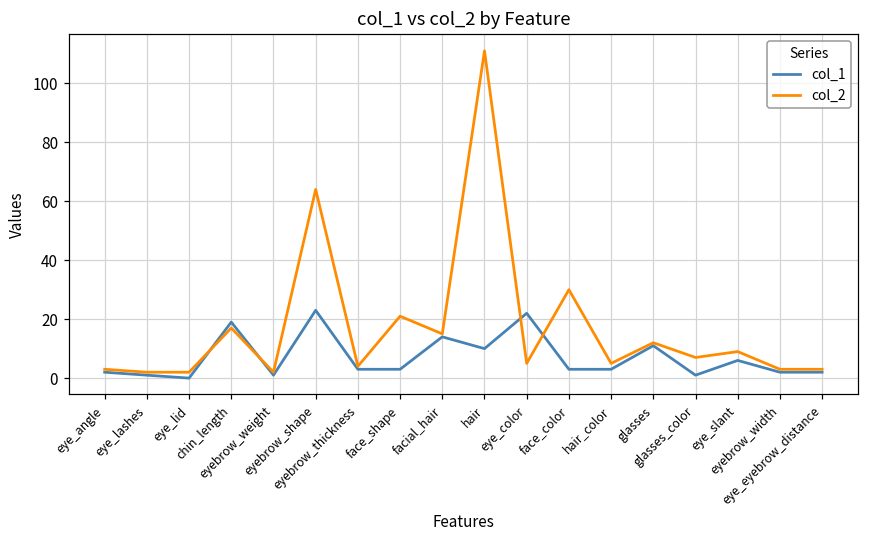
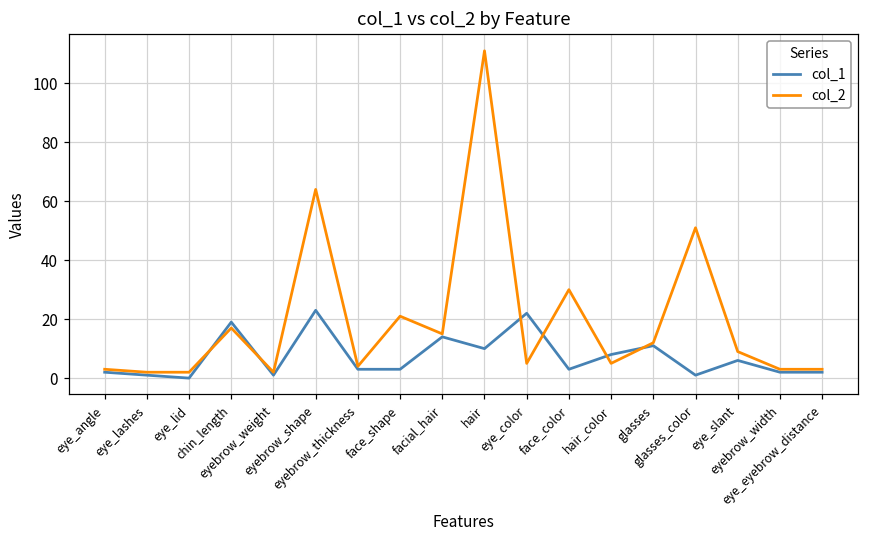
  {
    "col_1": {
      "eye_angle": 2,
      "eye_lashes": 1,
      "eye_lid": 0,
      "chin_length": 19,
      "eyebrow_weight": 1,
      "eyebrow_shape": 23,
      "eyebrow_thickness": 3,
      "face_shape": 3,
      "facial_hair": 14,
      "hair": 10,
      "eye_color": 22,
      "face_color": 3,
-     "hair_color": 3,
+     "hair_color": 8,
      "glasses": 11,
      "glasses_color": 1,
      "eye_slant": 6,
      "eyebrow_width": 2,
      "eye_eyebrow_distance": 2
    },
    "col_2": {
      "eye_angle": 3,
      "eye_lashes": 2,
      "eye_lid": 2,
      "chin_length": 17,
      "eyebrow_weight": 2,
      "eyebrow_shape": 64,
      "eyebrow_thickness": 4,
      "face_shape": 21,
      "facial_hair": 15,
      "hair": 111,
      "eye_color": 5,
      "face_color": 30,
      "hair_color": 5,
      "glasses": 12,
-     "glasses_color": 7,
+     "glasses_color": 51,
      "eye_slant": 9,
      "eyebrow_width": 3,
      "eye_eyebrow_distance": 3
    }
  }
